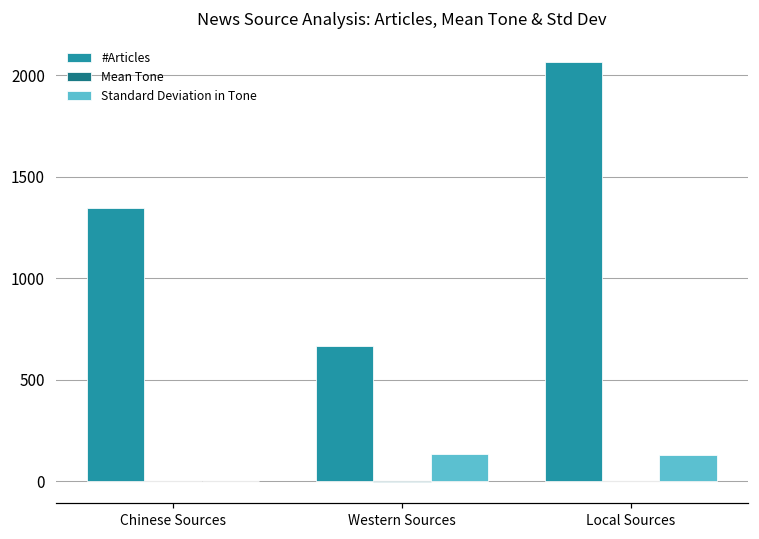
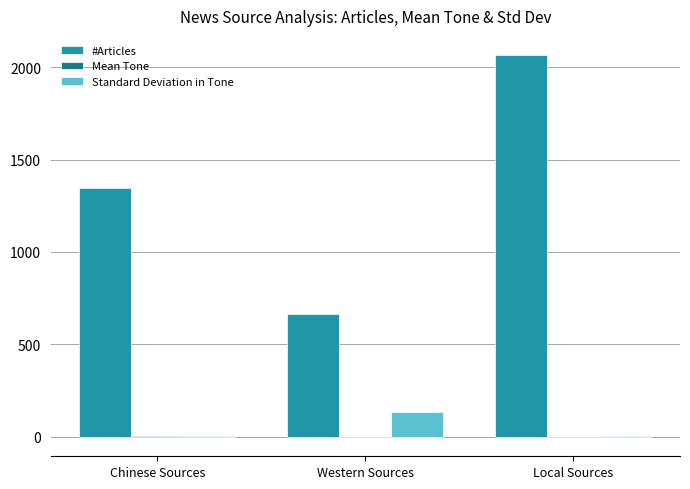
  {
    "Standard Deviation in Tone": {
      "Western Sources": 140,
-     "Local Sources": 130
+     "Local Sources": 0
    }
  }
